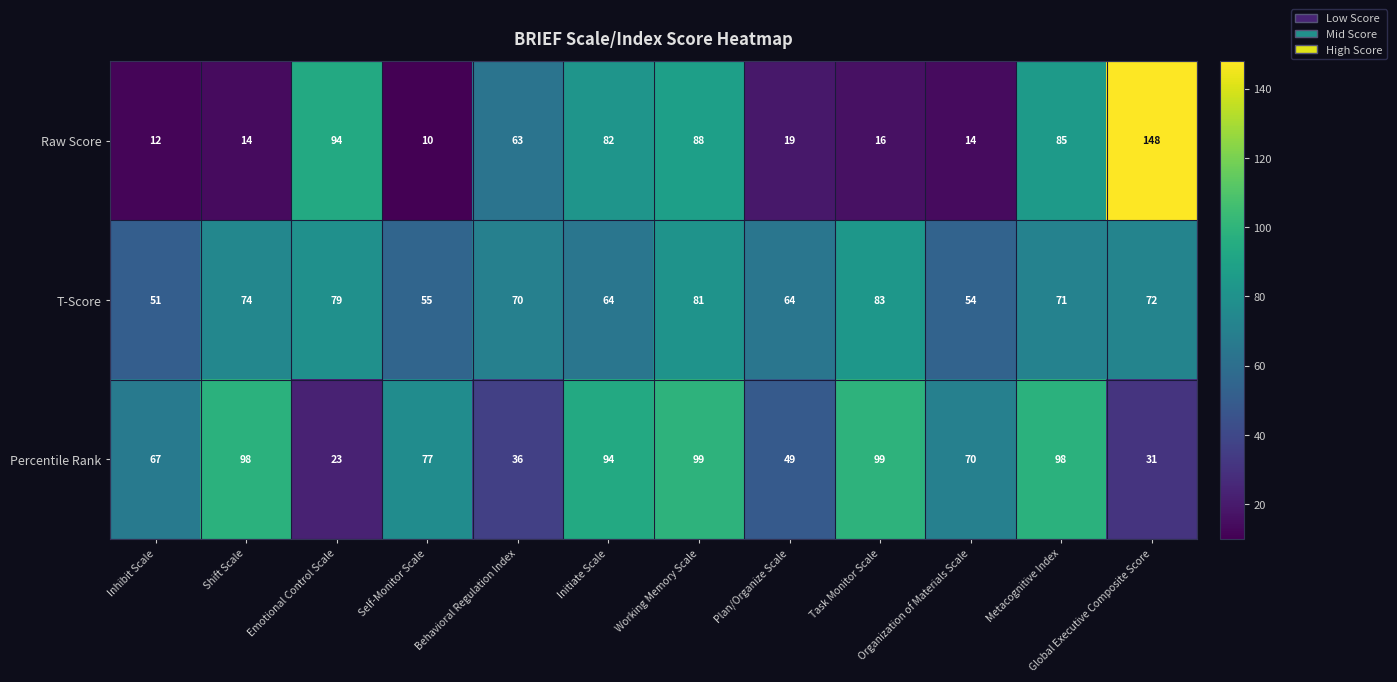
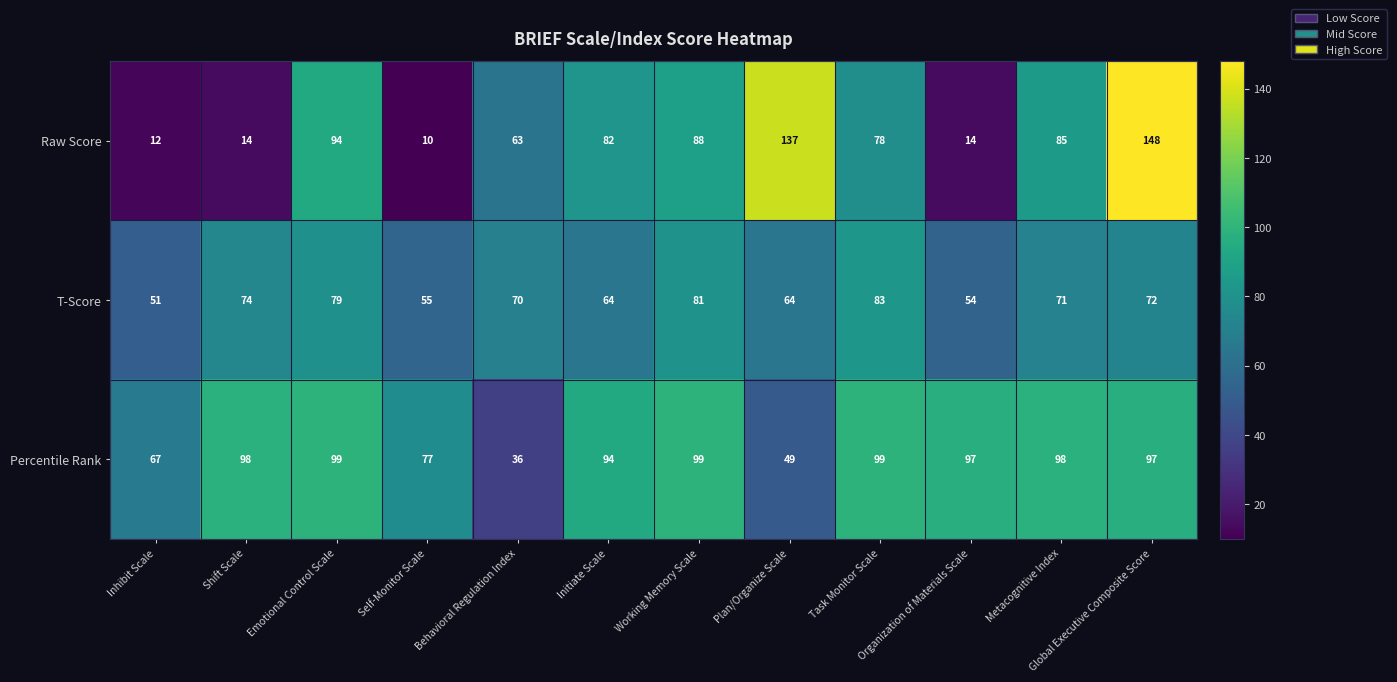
  {
    "Raw Score": {
      "Inhibit Scale": 12,
      "Shift Scale": 14,
      "Emotional Control Scale": 94,
      "Self-Monitor Scale": 10,
      "Behavioral Regulation Index": 63,
      "Initiate Scale": 82,
      "Working Memory Scale": 88,
-     "Plan/Organize Scale": 19,
-     "Task Monitor Scale": 16,
+     "Plan/Organize Scale": 137,
+     "Task Monitor Scale": 78,
      "Organization of Materials Scale": 14,
      "Metacognitive Index": 85,
      "Global Executive Composite Score": 148
    },
    "T-Score": {
      "Inhibit Scale": 51,
      "Shift Scale": 74,
      "Emotional Control Scale": 79,
      "Self-Monitor Scale": 55,
      "Behavioral Regulation Index": 70,
      "Initiate Scale": 64,
      "Working Memory Scale": 81,
      "Plan/Organize Scale": 64,
      "Task Monitor Scale": 83,
      "Organization of Materials Scale": 54,
      "Metacognitive Index": 71,
      "Global Executive Composite Score": 72
    },
    "Percentile Rank": {
      "Inhibit Scale": 67,
      "Shift Scale": 98,
-     "Emotional Control Scale": 23,
+     "Emotional Control Scale": 99,
      "Self-Monitor Scale": 77,
      "Behavioral Regulation Index": 36,
      "Initiate Scale": 94,
      "Working Memory Scale": 99,
      "Plan/Organize Scale": 49,
      "Task Monitor Scale": 99,
-     "Organization of Materials Scale": 70,
+     "Organization of Materials Scale": 97,
      "Metacognitive Index": 98,
-     "Global Executive Composite Score": 31
+     "Global Executive Composite Score": 97
    }
  }
